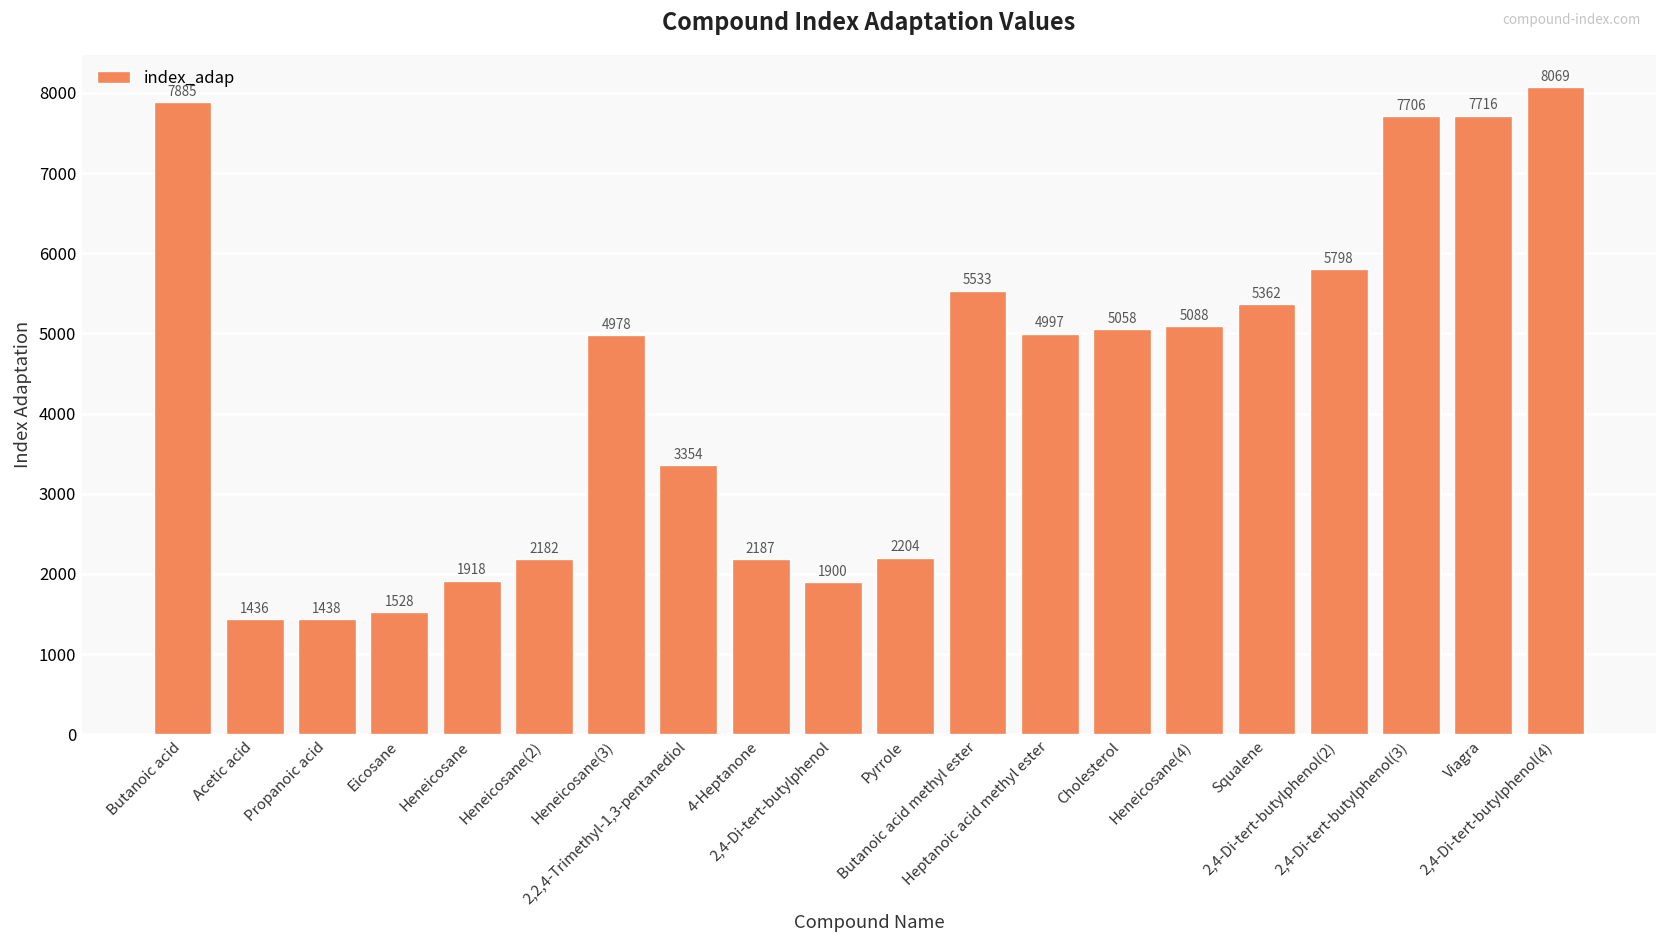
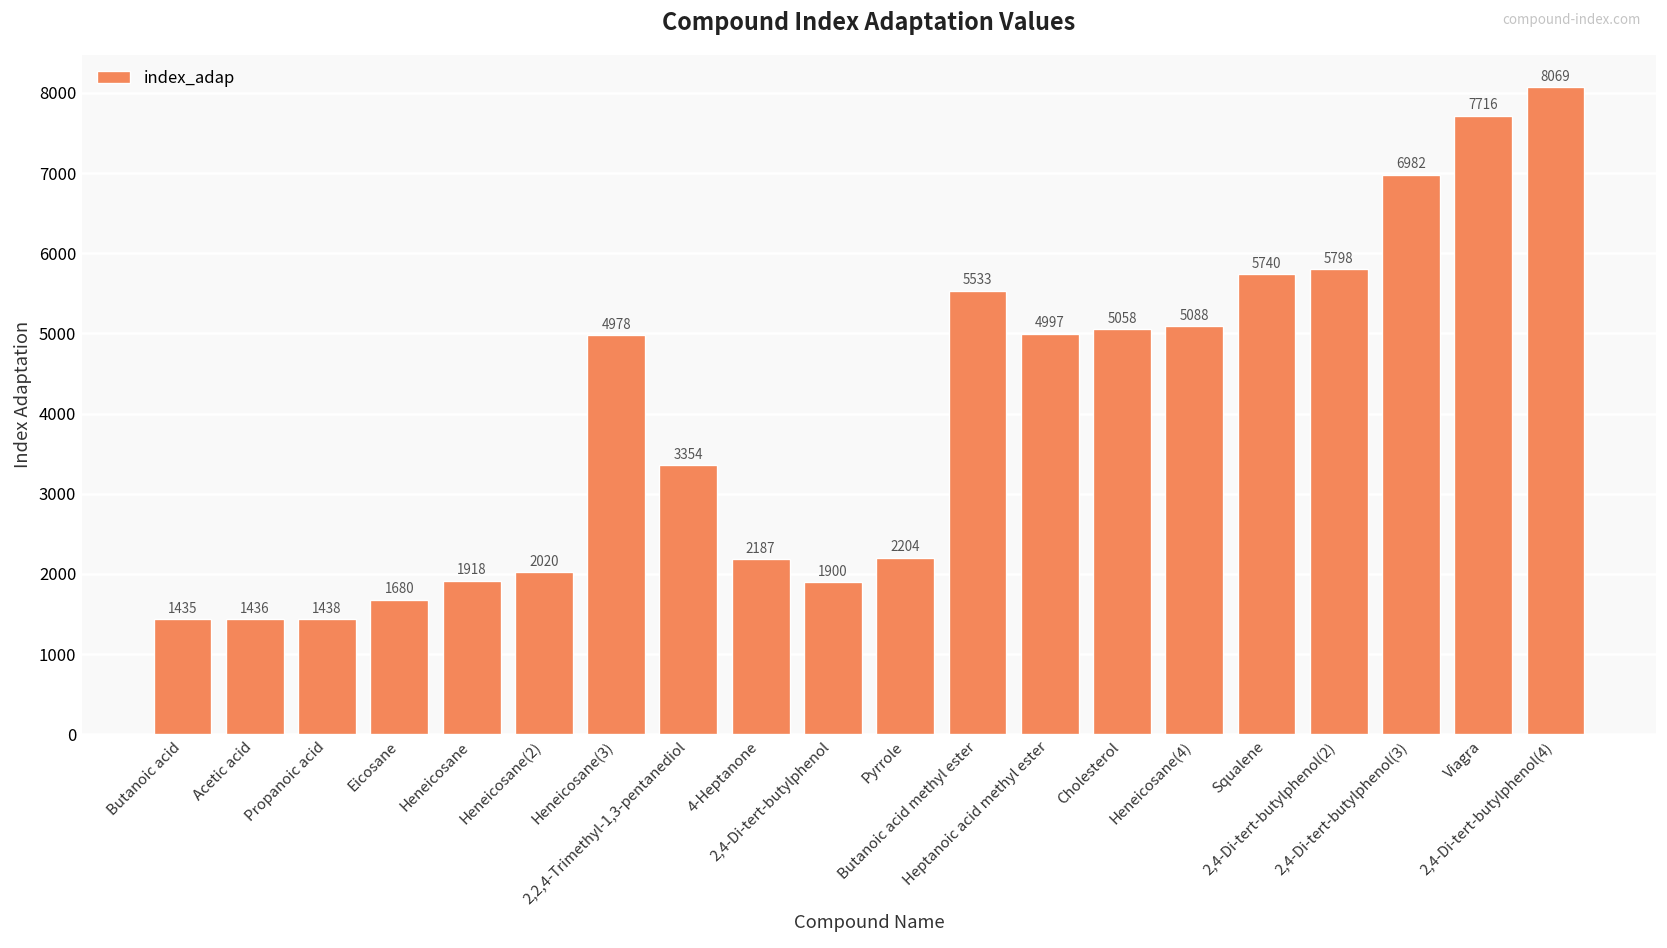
  {
-   "Butanoic acid": 7885,
+   "Butanoic acid": 1435,
    "Acetic acid": 1436,
    "Propanoic acid": 1438,
-   "Eicosane": 1528,
+   "Eicosane": 1680,
    "Heneicosane": 1918,
-   "Heneicosane(2)": 2182,
+   "Heneicosane(2)": 2020,
    "Heneicosane(3)": 4978,
    "2,2,4-Trimethyl-1,3-pentanediol": 3354,
    "4-Heptanone": 2187,
    "2,4-Di-tert-butylphenol": 1900,
    "Pyrrole": 2204,
    "Butanoic acid methyl ester": 5533,
    "Heptanoic acid methyl ester": 4997,
    "Cholesterol": 5058,
    "Heneicosane(4)": 5088,
-   "Squalene": 5362,
+   "Squalene": 5740,
    "2,4-Di-tert-butylphenol(2)": 5798,
-   "2,4-Di-tert-butylphenol(3)": 7706,
+   "2,4-Di-tert-butylphenol(3)": 6982,
    "Viagra": 7716,
    "2,4-Di-tert-butylphenol(4)": 8069
  }
